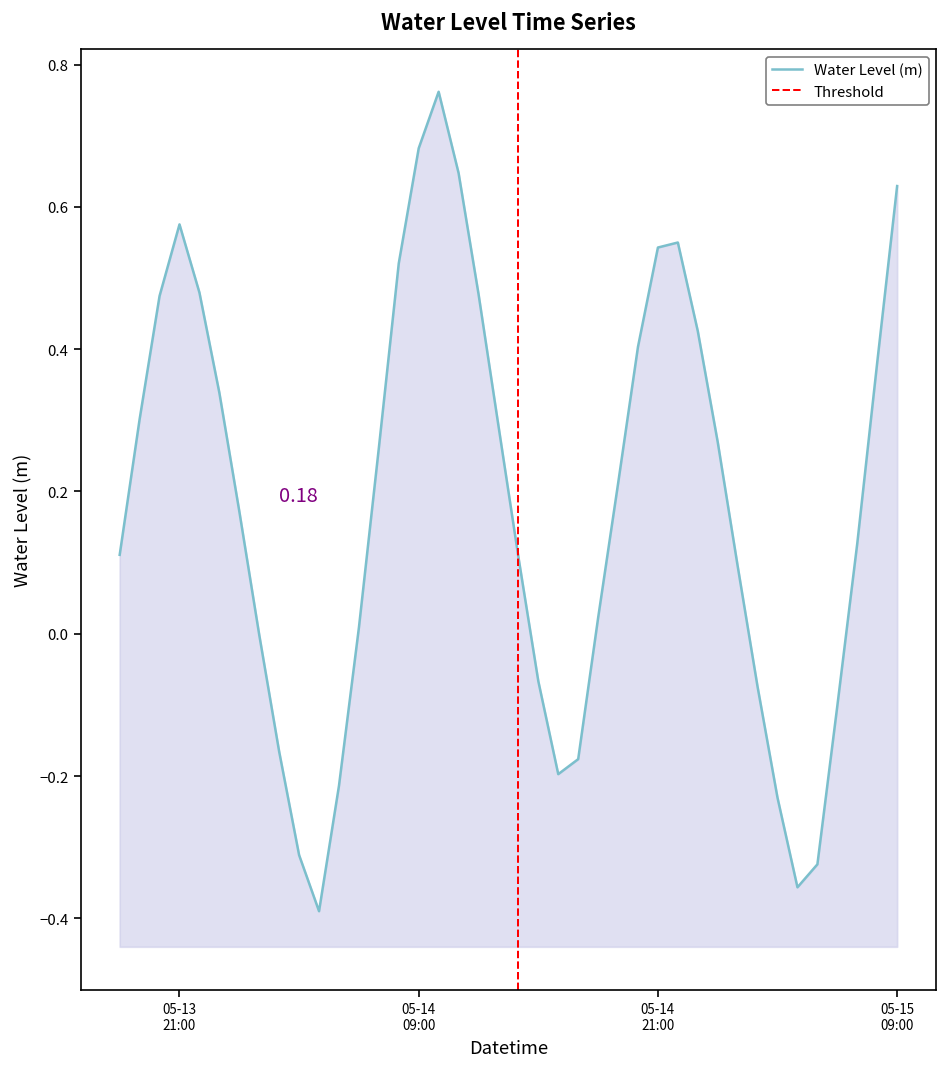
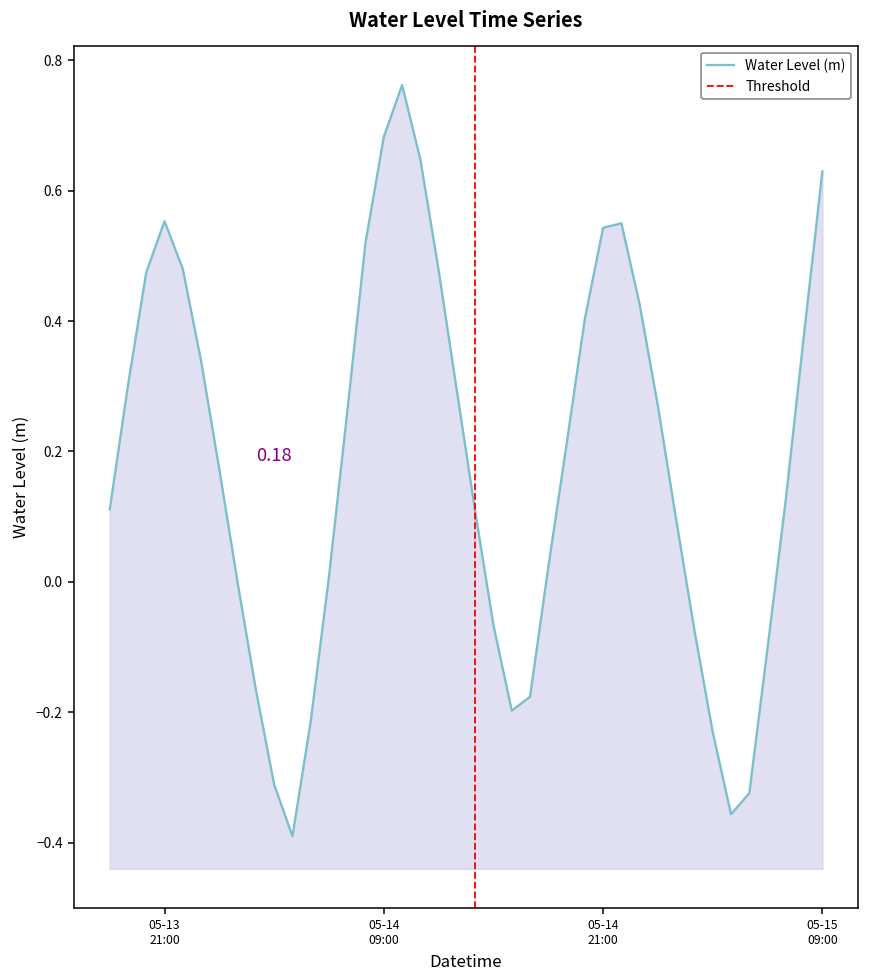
  {
-   "05-13 21:00": 0.58,
+   "05-13 21:00": 0.55,
    "05-14 09:00": 0.68,
    "05-14 21:00": 0.54,
    "05-15 09:00": 0.63
  }
